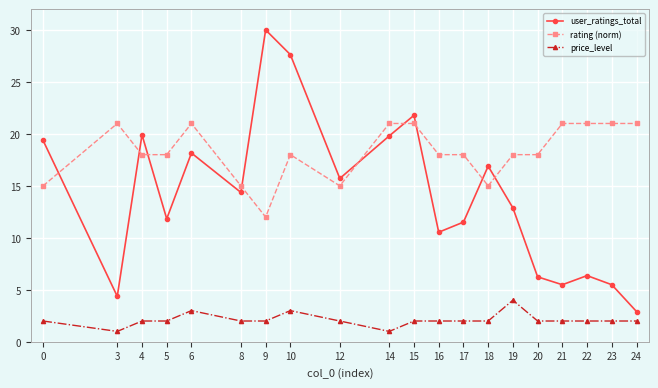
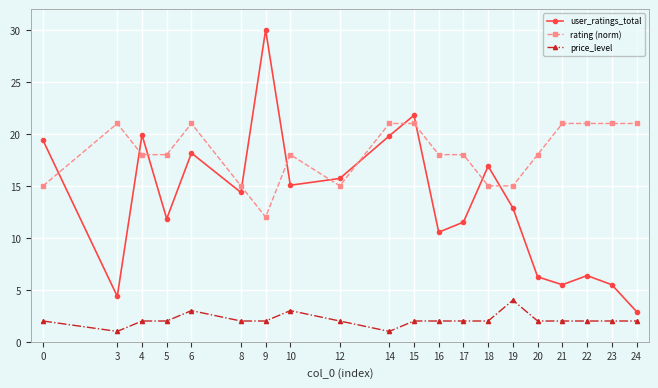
  {
    "user_ratings_total": {
      "0": 19.4,
      "3": 4.4,
      "4": 19.9,
      "5": 11.8,
      "6": 18.2,
      "8": 14.4,
      "9": 30.0,
-     "10": 27.6,
+     "10": 15.1,
      "12": 15.7,
      "14": 19.8,
      "15": 21.8,
      "16": 10.5,
      "17": 11.5,
      "18": 16.9,
      "19": 12.9,
      "20": 6.2,
      "21": 5.5,
      "22": 6.4,
      "23": 5.5,
      "24": 2.9
    },
    "rating (norm)": {
      "0": 15.0,
      "3": 21.0,
      "4": 18.0,
      "5": 18.0,
      "6": 21.0,
      "8": 15.0,
      "9": 12.0,
      "10": 18.0,
      "12": 15.0,
      "14": 21.0,
      "15": 21.0,
      "16": 18.0,
      "17": 18.0,
      "18": 15.0,
-     "19": 18.0,
+     "19": 15.0,
      "20": 18.0,
      "21": 21.0,
      "22": 21.0,
      "23": 21.0,
      "24": 21.0
    },
    "price_level": {
      "0": 2.0,
      "3": 1.0,
      "4": 2.0,
      "5": 2.0,
      "6": 3.0,
      "8": 2.0,
      "9": 2.0,
      "10": 3.0,
      "12": 2.0,
      "14": 1.0,
      "15": 2.0,
      "16": 2.0,
      "17": 2.0,
      "18": 2.0,
      "19": 4.0,
      "20": 2.0,
      "21": 2.0,
      "22": 2.0,
      "23": 2.0,
      "24": 2.0
    }
  }
